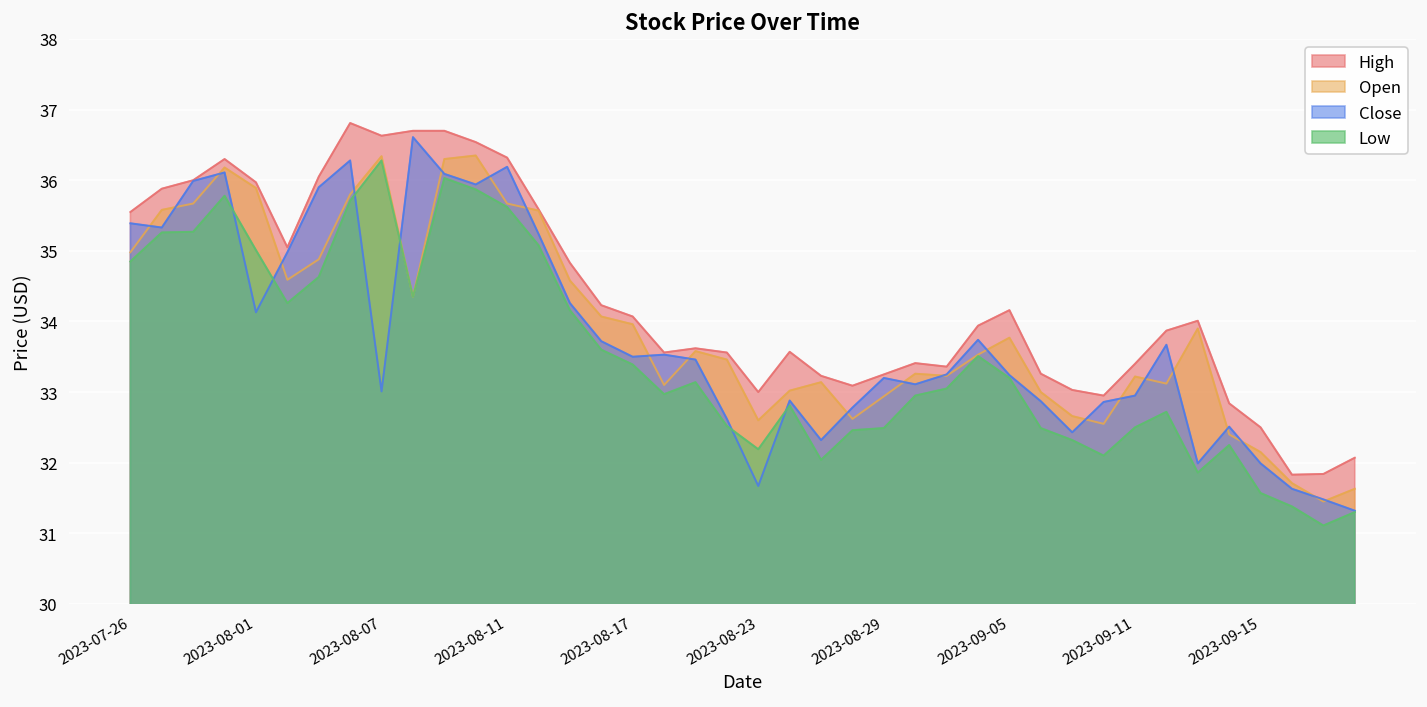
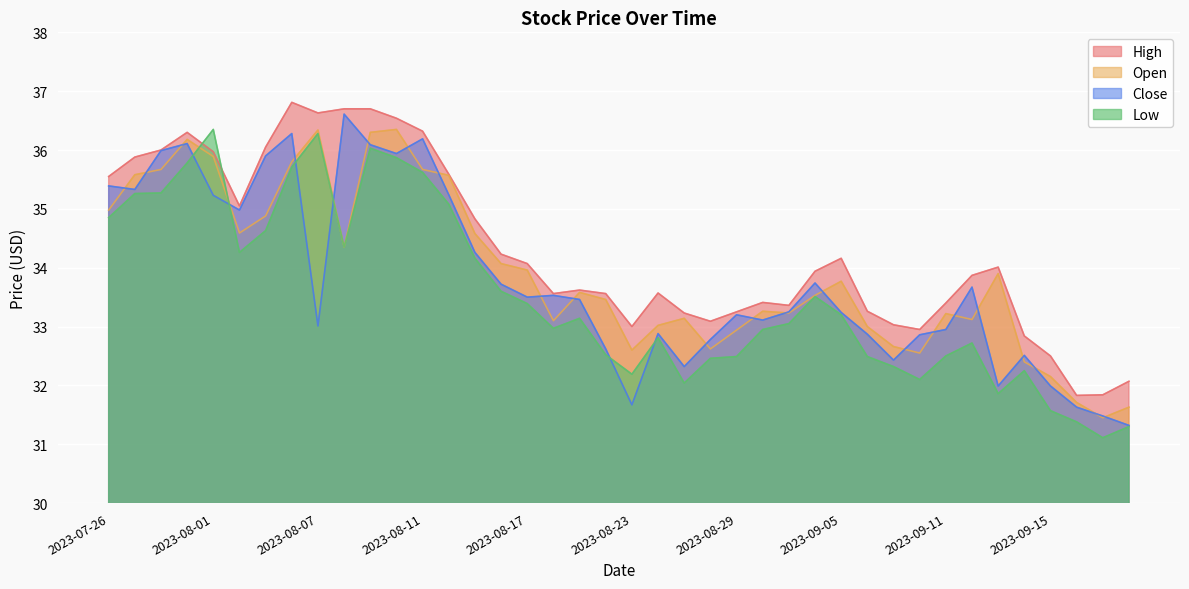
  {
    "Close": {
      "2023-07-26": 35.4,
-     "2023-08-01": 34.1,
+     "2023-08-01": 35.2,
      "2023-08-07": 33.0,
      "2023-08-11": 36.2,
      "2023-08-17": 33.5,
      "2023-08-23": 31.7,
      "2023-08-29": 33.2,
      "2023-09-11": 33.0,
      "2023-09-15": 32.0
    },
    "Low": {
      "2023-07-26": 34.9,
-     "2023-08-01": 35.0,
+     "2023-08-01": 36.4,
      "2023-08-07": 36.3,
      "2023-08-11": 35.6,
      "2023-08-17": 33.4,
      "2023-08-23": 32.2,
      "2023-08-29": 32.5,
      "2023-09-11": 32.5,
      "2023-09-15": 31.6
    }
  }
